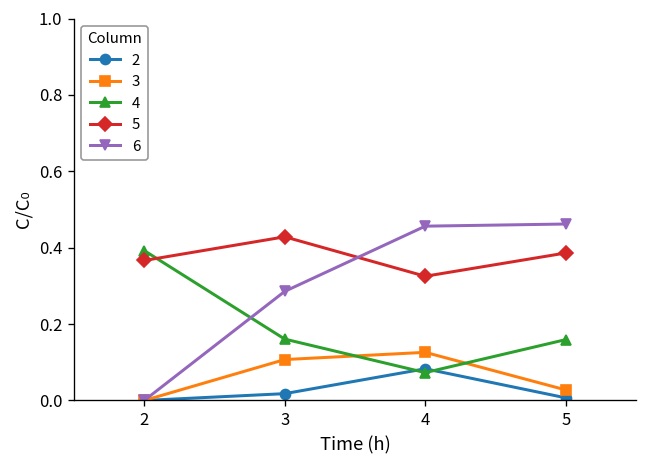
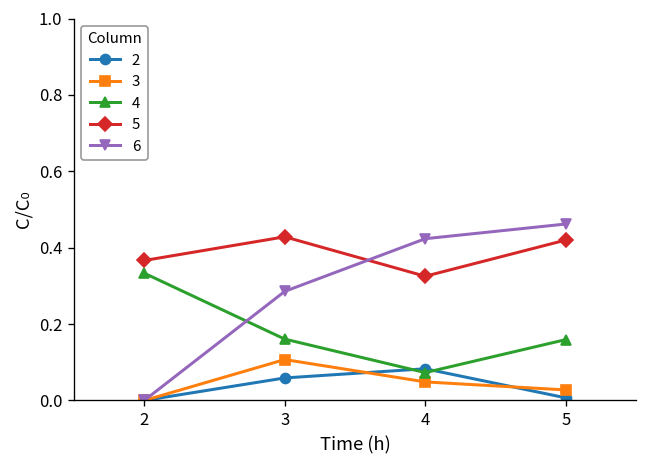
  {
    "2": {
-     "3": 0.02,
+     "3": 0.06,
      "4": 0.08,
      "5": 0.01
    },
    "3": {
      "3": 0.11,
-     "4": 0.13,
+     "4": 0.05,
      "5": 0.03
    },
    "4": {
-     "2": 0.39,
+     "2": 0.33,
      "3": 0.16,
      "4": 0.07,
      "5": 0.16
    },
    "5": {
      "2": 0.37,
      "3": 0.43,
      "4": 0.33,
-     "5": 0.39
+     "5": 0.42
    },
    "6": {
      "3": 0.29,
-     "4": 0.46,
+     "4": 0.42,
      "5": 0.46
    }
  }
